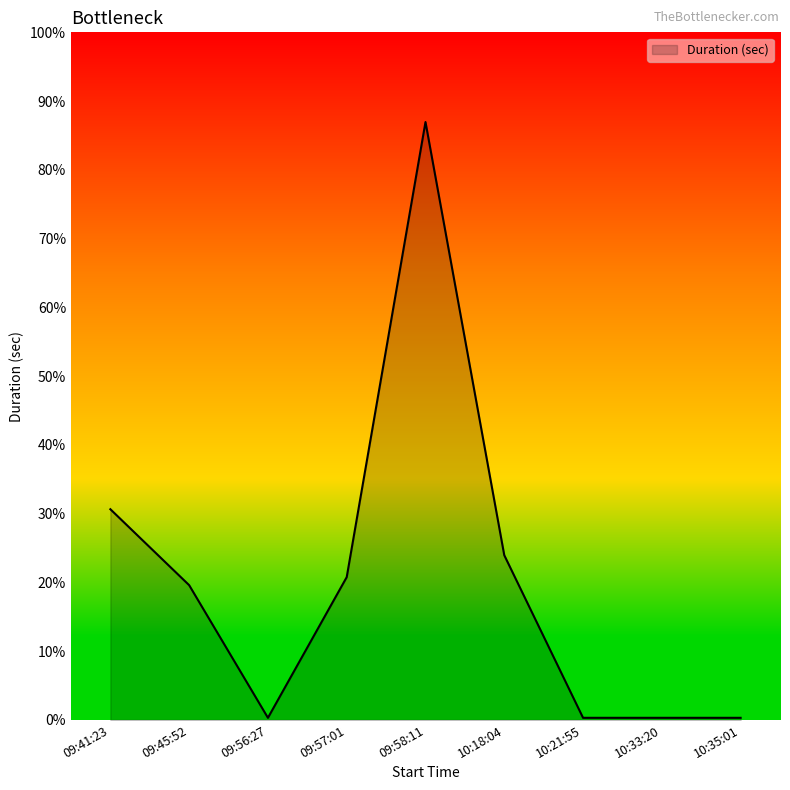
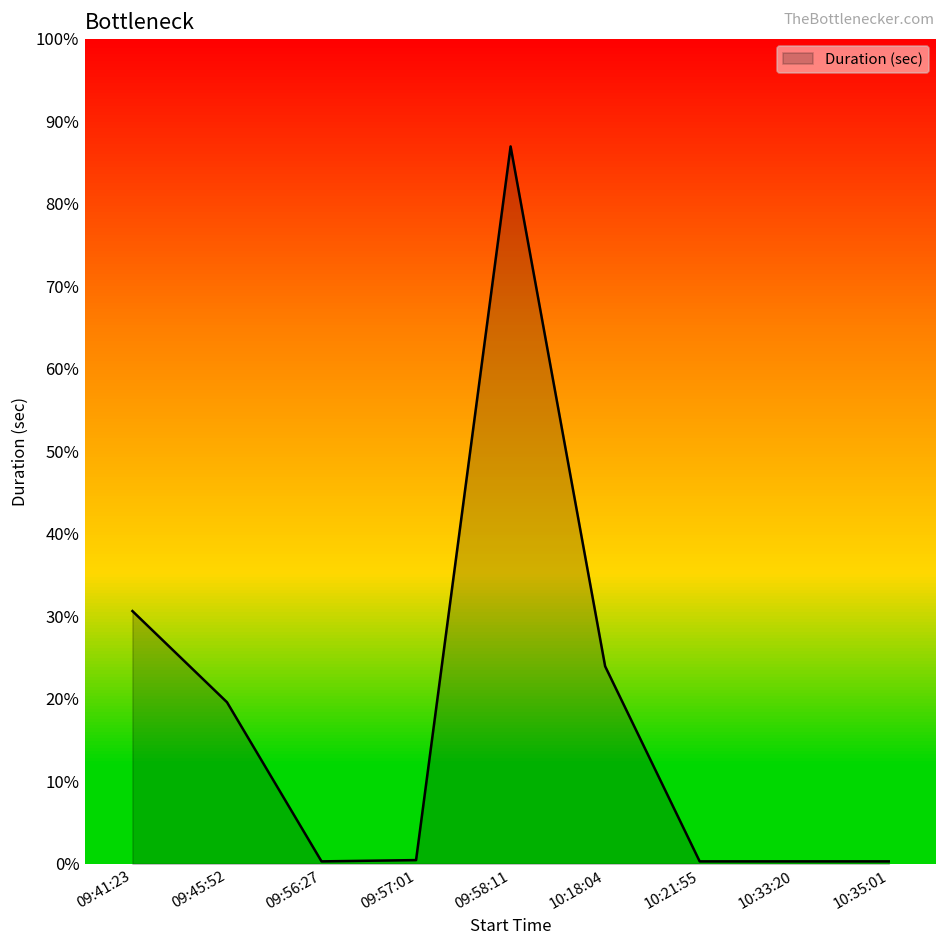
  {
    "09:41:23": "31%",
    "09:45:52": "20%",
    "09:56:27": "0%",
-   "09:57:01": "21%",
+   "09:57:01": "0%",
    "09:58:11": "87%",
    "10:18:04": "24%",
    "10:21:55": "0%",
    "10:33:20": "0%",
    "10:35:01": "0%"
  }
